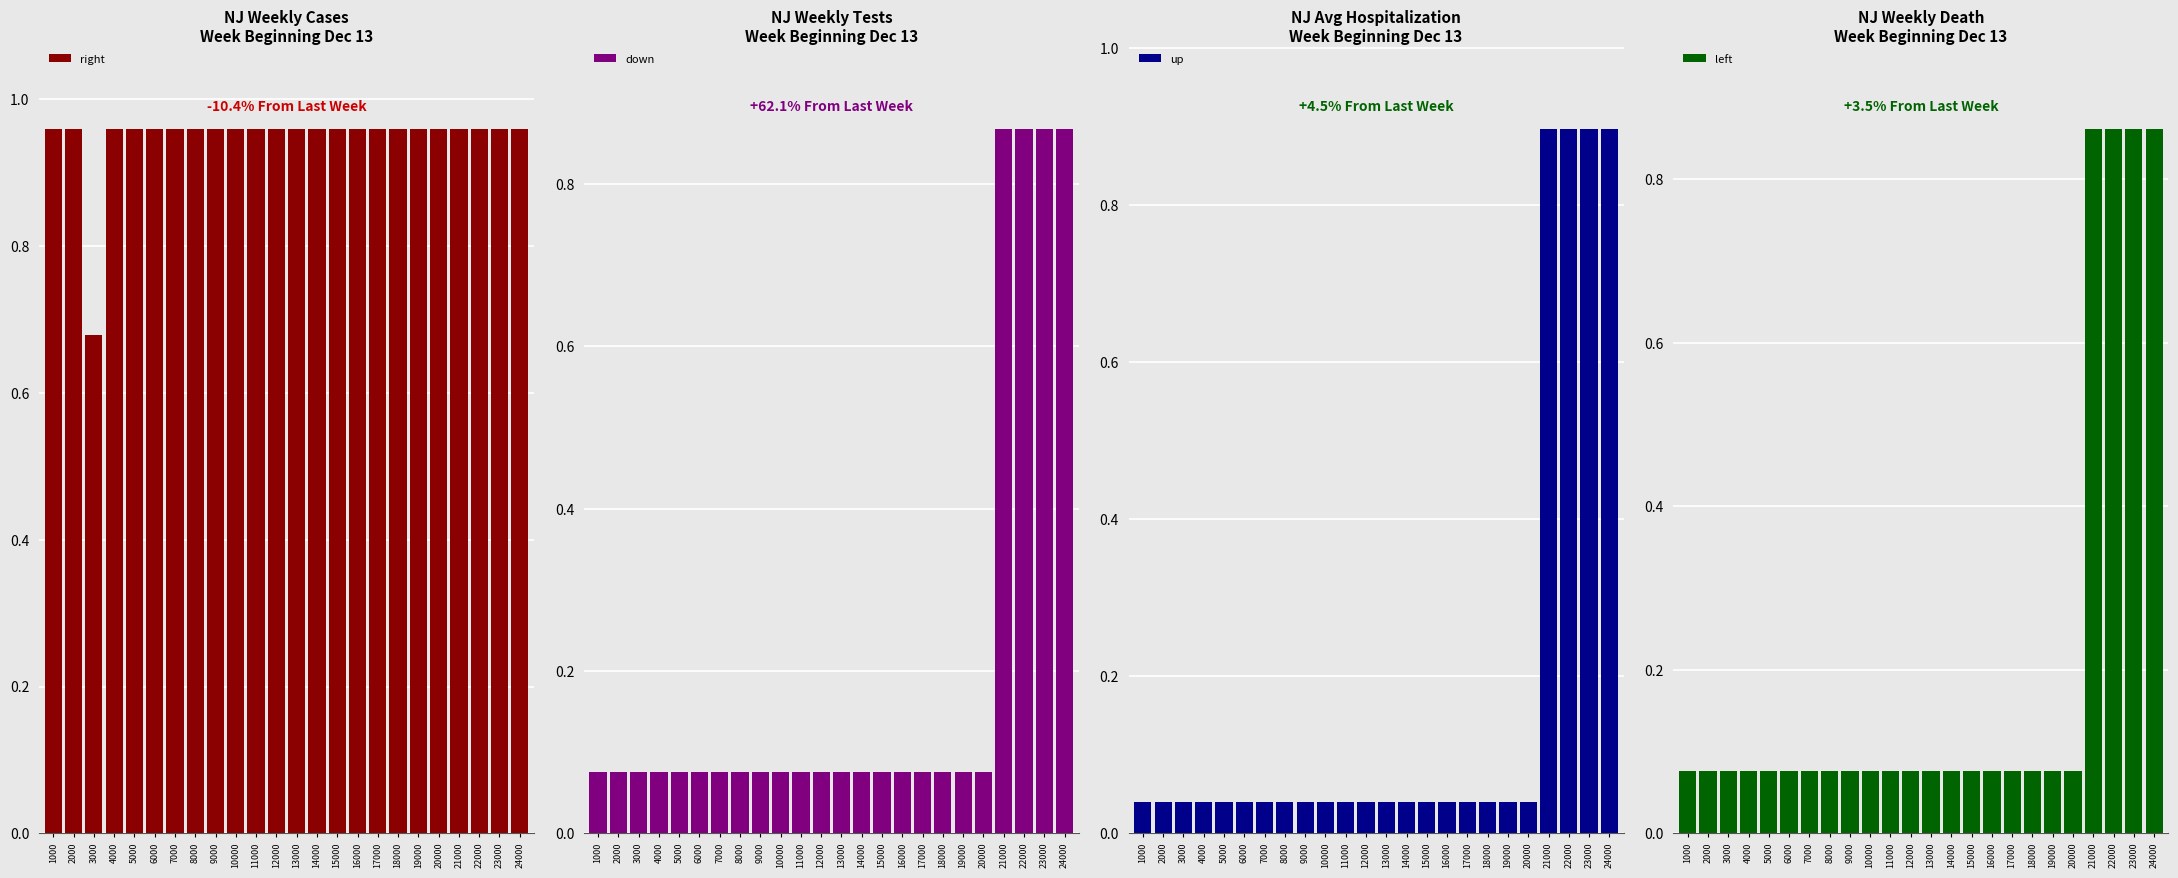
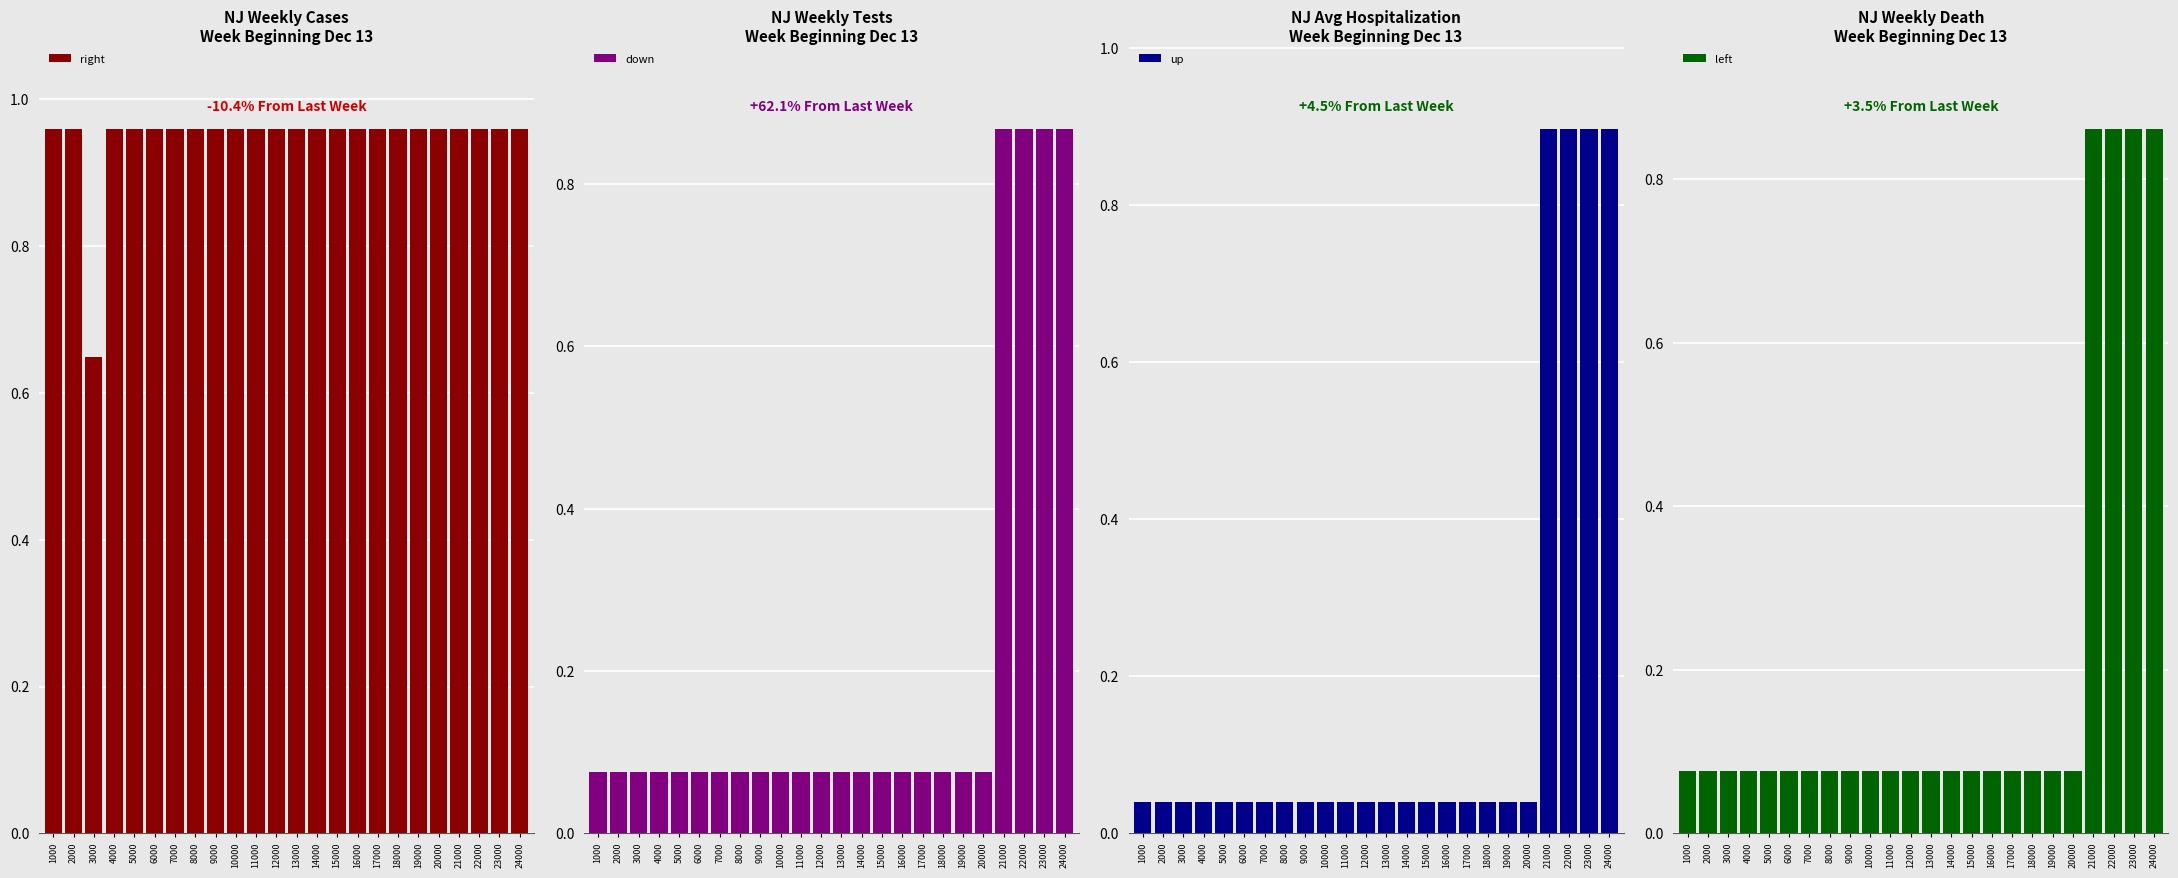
  {
    "NJ Weekly Cases Week Beginning Dec 13": {
      "1000": 0.96,
      "2000": 0.96,
-     "3000": 0.68,
+     "3000": 0.65,
      "4000": 0.96,
      "5000": 0.96,
      "6000": 0.96,
      "7000": 0.96,
      "8000": 0.96,
      "17000": 0.96,
      "18000": 0.96,
      "19000": 0.96,
      "20000": 0.96,
      "21000": 0.96,
      "22000": 0.96,
      "23000": 0.96,
      "24000": 0.96
    },
    "NJ Weekly Tests Week Beginning Dec 13": {
      "1000": 0.08,
      "2000": 0.08,
      "3000": 0.08,
      "4000": 0.08,
      "5000": 0.08,
      "6000": 0.08,
      "7000": 0.08,
      "8000": 0.08,
      "9000": 0.08,
      "10000": 0.08,
      "11000": 0.08,
      "12000": 0.08,
      "13000": 0.08,
      "14000": 0.08,
      "15000": 0.08,
      "16000": 0.08,
      "17000": 0.08,
      "18000": 0.08,
      "19000": 0.08,
      "20000": 0.08,
      "21000": 0.87,
      "22000": 0.87,
      "23000": 0.87,
      "24000": 0.87
    },
    "NJ Avg Hospitalization Week Beginning Dec 13": {
      "1000": 0.04,
      "2000": 0.04,
      "3000": 0.04,
      "4000": 0.04,
      "5000": 0.04,
      "6000": 0.04,
      "7000": 0.04,
      "8000": 0.04,
      "9000": 0.04,
      "10000": 0.04,
      "11000": 0.04,
      "12000": 0.04,
      "13000": 0.04,
      "14000": 0.04,
      "15000": 0.04,
      "16000": 0.04,
      "17000": 0.04,
      "18000": 0.04,
      "19000": 0.04,
      "20000": 0.04,
      "21000": 0.90,
      "22000": 0.90,
      "23000": 0.90,
      "24000": 0.90
    },
    "NJ Weekly Death Week Beginning Dec 13": {
      "1000": 0.08,
      "2000": 0.08,
      "3000": 0.08,
      "4000": 0.08,
      "5000": 0.08,
      "6000": 0.08,
      "7000": 0.08,
      "8000": 0.08,
      "9000": 0.08,
      "10000": 0.08,
      "11000": 0.08,
      "12000": 0.08,
      "13000": 0.08,
      "14000": 0.08,
      "15000": 0.08,
      "16000": 0.08,
      "17000": 0.08,
      "18000": 0.08,
      "19000": 0.08,
      "20000": 0.08,
      "21000": 0.86,
      "22000": 0.86,
      "23000": 0.86,
      "24000": 0.86
    }
  }
